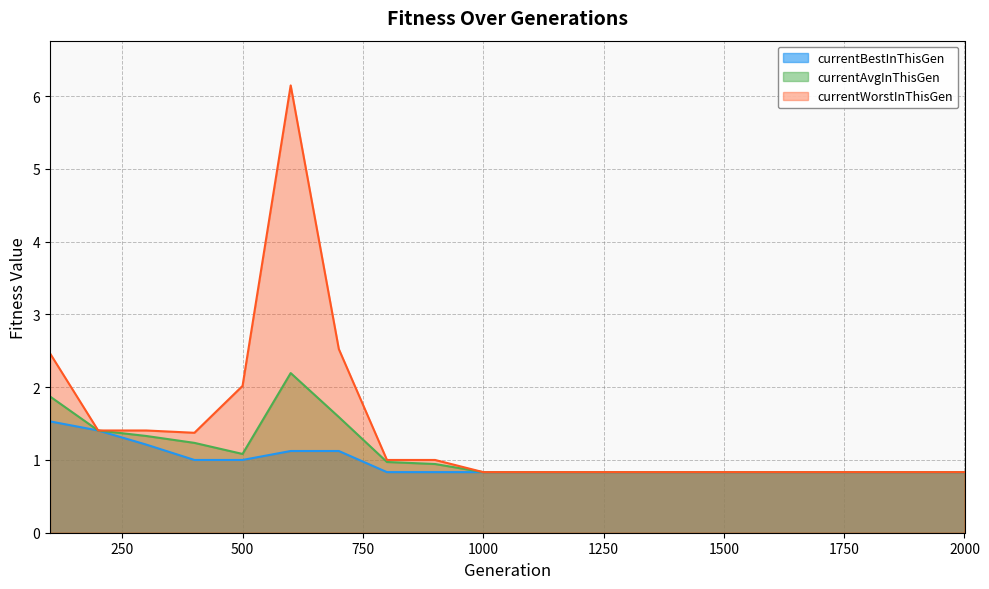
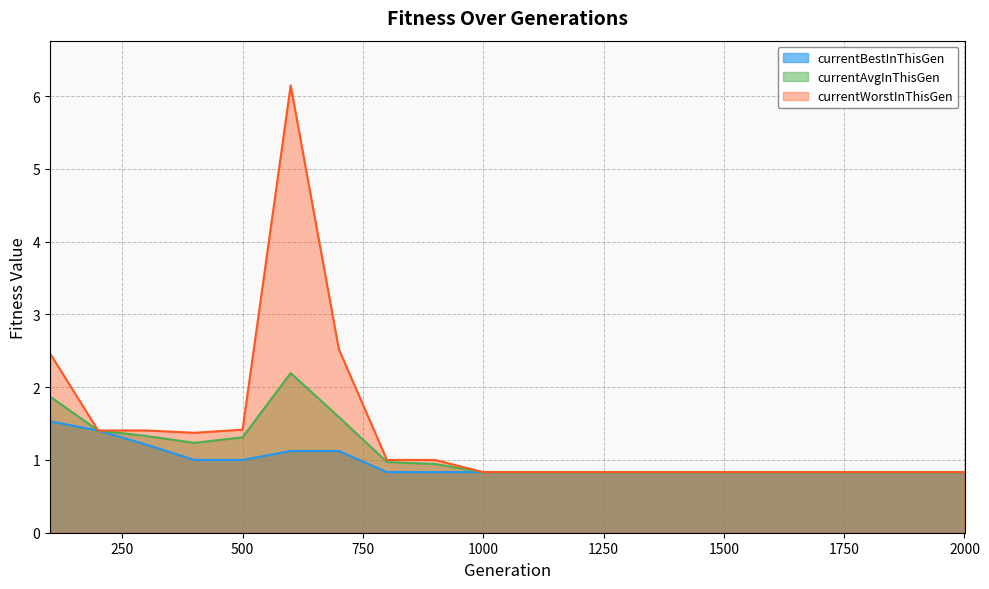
  {
    "currentBestInThisGen": {
      "500": 1.0
    },
    "currentAvgInThisGen": {
-     "500": 1.1
+     "500": 1.3
    },
    "currentWorstInThisGen": {
-     "500": 2.0
+     "500": 1.4
    }
  }
